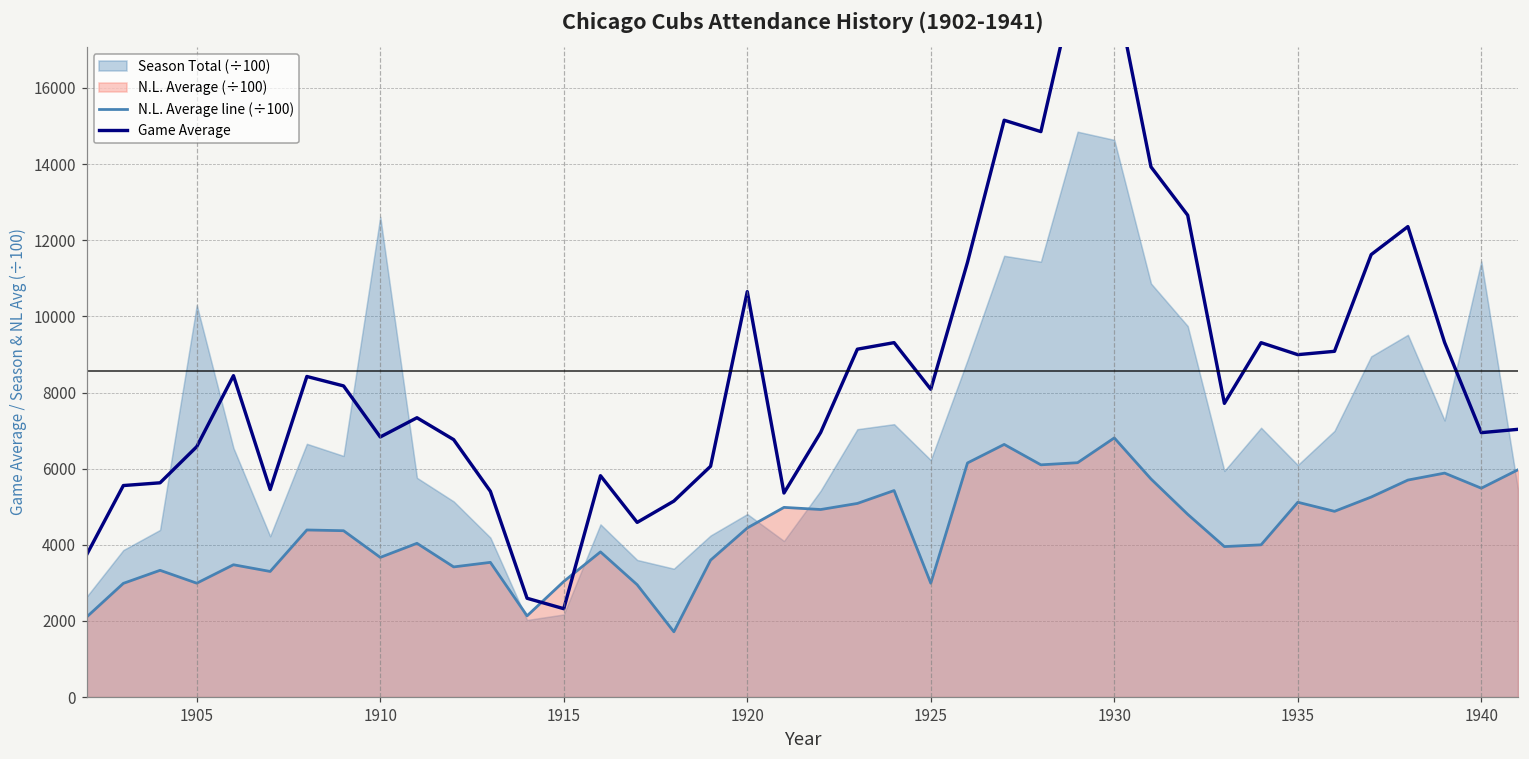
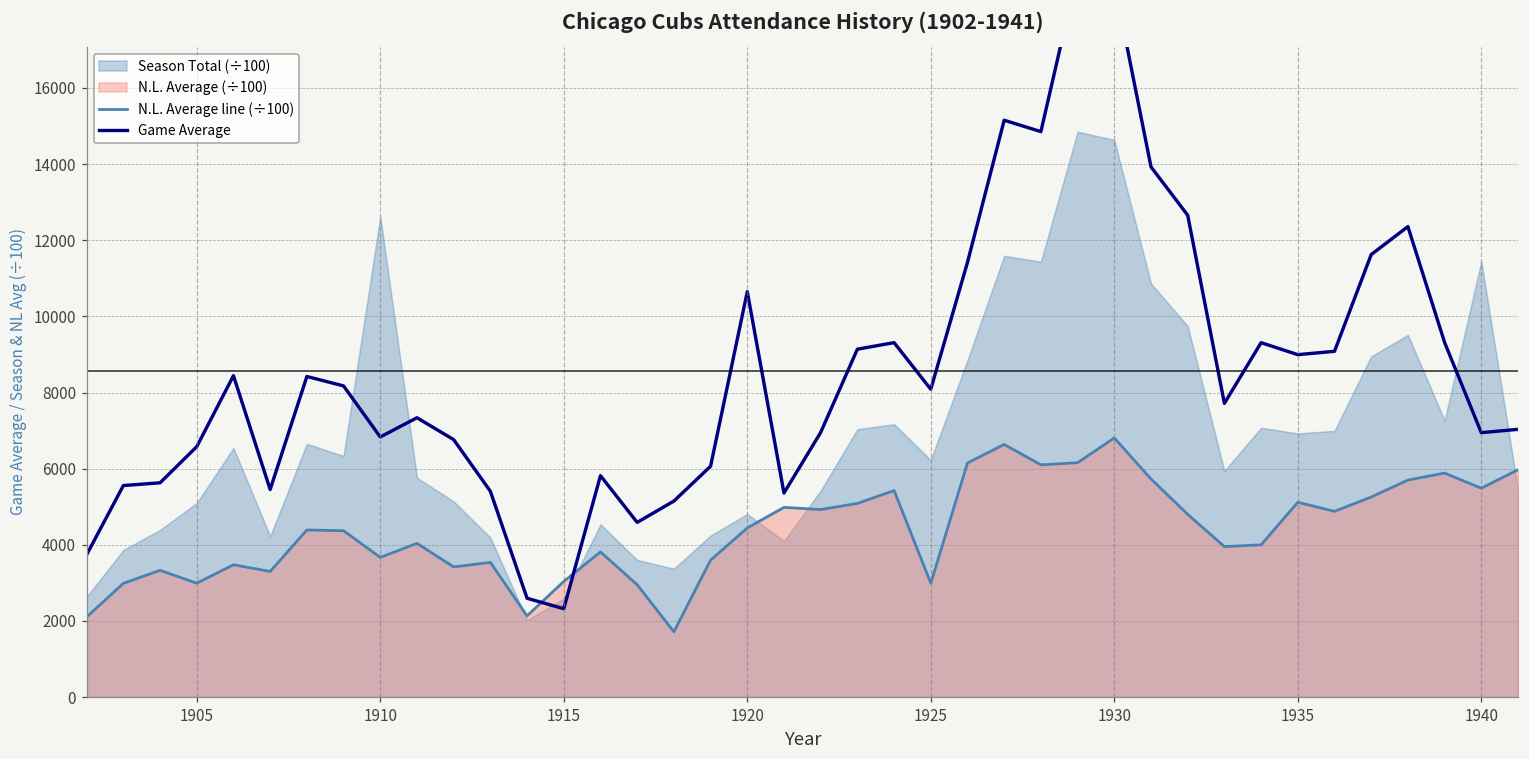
  {
    "Season Total (÷100)": {
-     "1905": 10300,
+     "1905": 5100,
      "1910": 12600,
-     "1915": 2200,
+     "1915": 2600,
      "1920": 4800,
      "1925": 6200,
      "1930": 14600,
-     "1935": 6100,
+     "1935": 6900,
      "1940": 11400
    },
    "N.L. Average (÷100)": {
      "1905": 3000,
      "1910": 3700,
      "1915": 3000,
      "1920": 4400,
      "1925": 3000,
      "1930": 6800,
      "1935": 5100,
      "1940": 5500
    },
    "Game Average": {
      "1905": 6600,
      "1910": 6800,
      "1915": 2300,
      "1920": 10700,
      "1925": 8100,
      "1935": 9000,
      "1940": 6900
    }
  }
